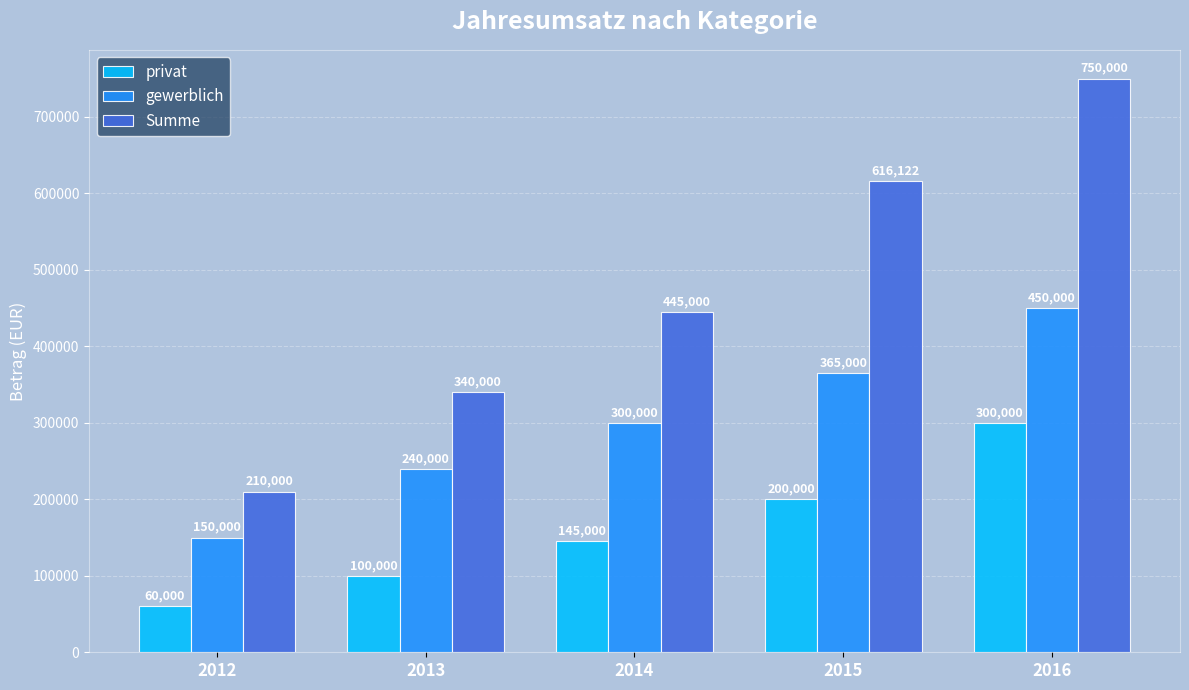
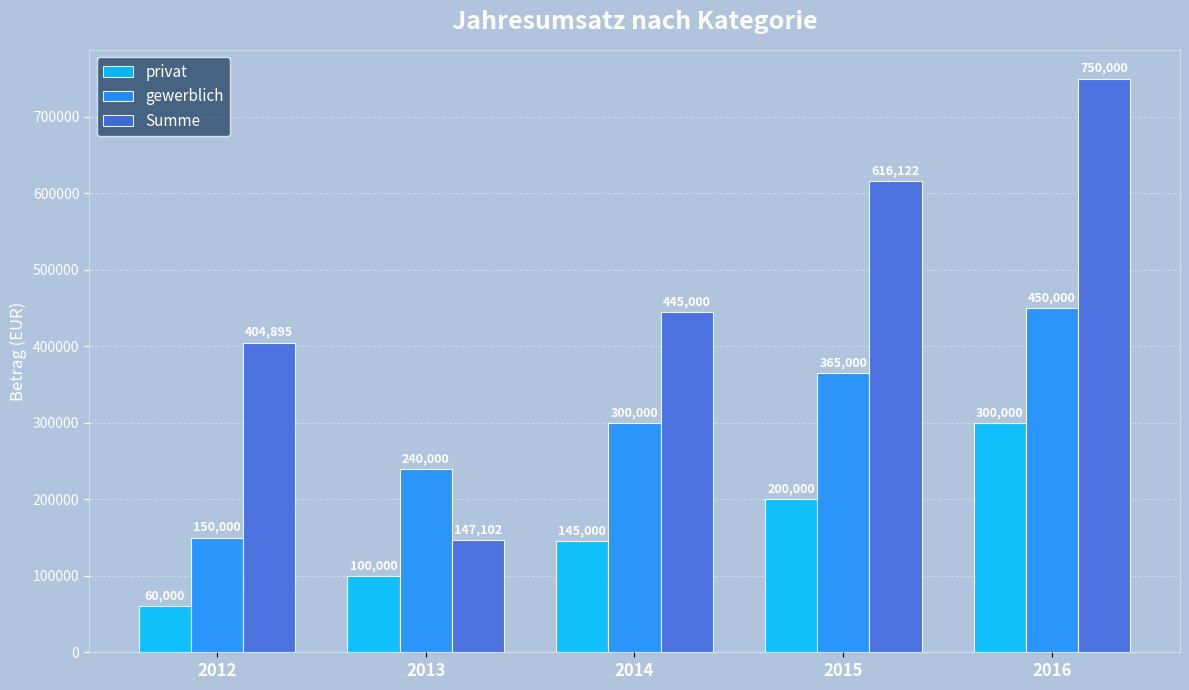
  {
    "Summe": {
-     "2012": "210,000",
-     "2013": "340,000",
+     "2012": "404,895",
+     "2013": "147,102",
      "2014": "445,000",
      "2015": "616,122",
      "2016": "750,000"
    }
  }
